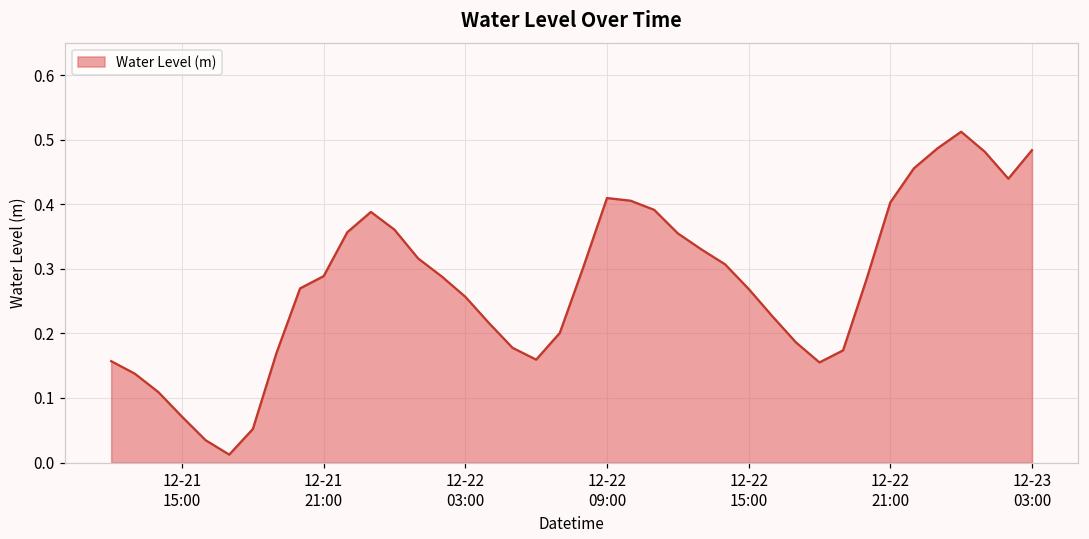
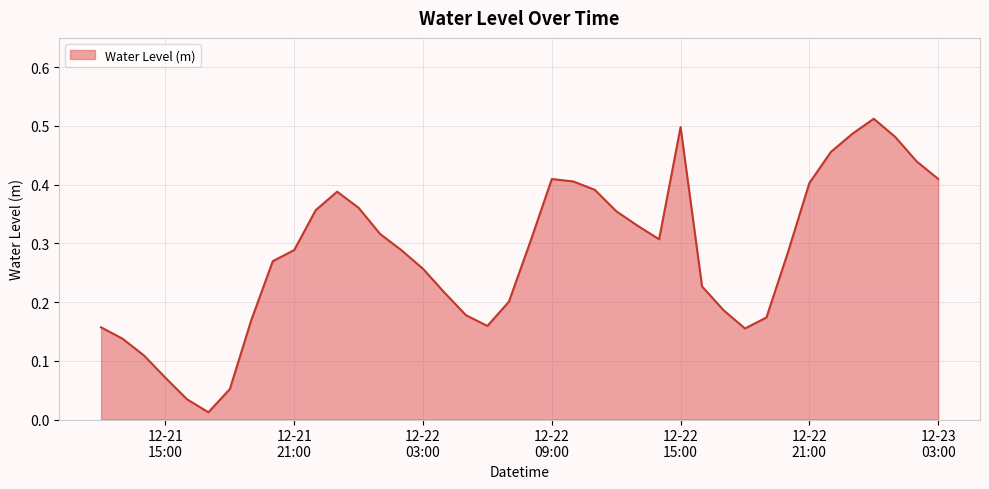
  {
    "12-21 15:00": 0.07,
    "12-21 21:00": 0.29,
    "12-22 03:00": 0.26,
    "12-22 09:00": 0.41,
-   "12-22 15:00": 0.27,
+   "12-22 15:00": 0.50,
    "12-22 21:00": 0.40,
-   "12-23 03:00": 0.48
+   "12-23 03:00": 0.41
  }
